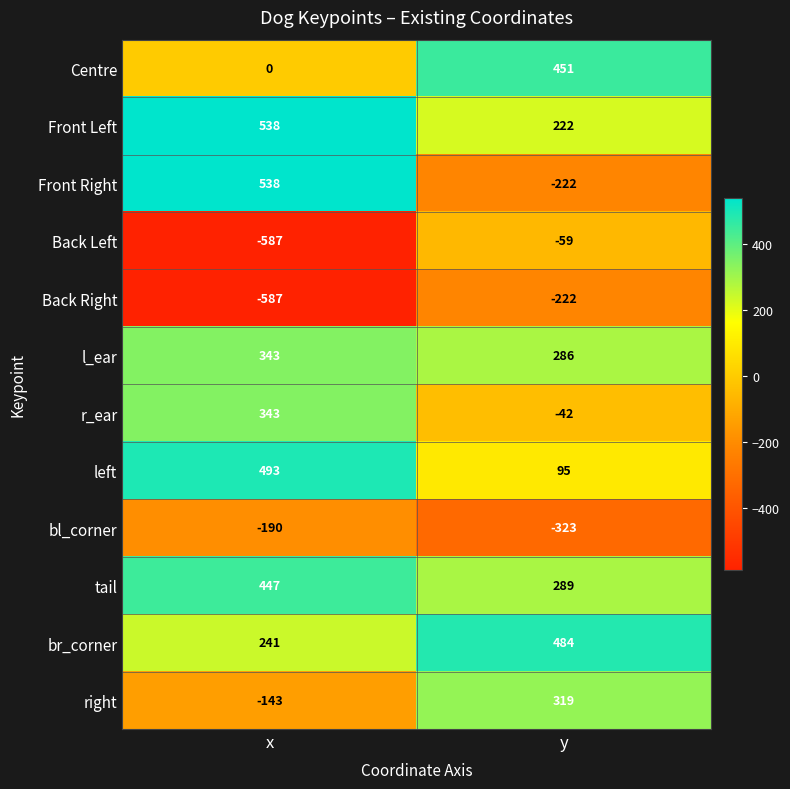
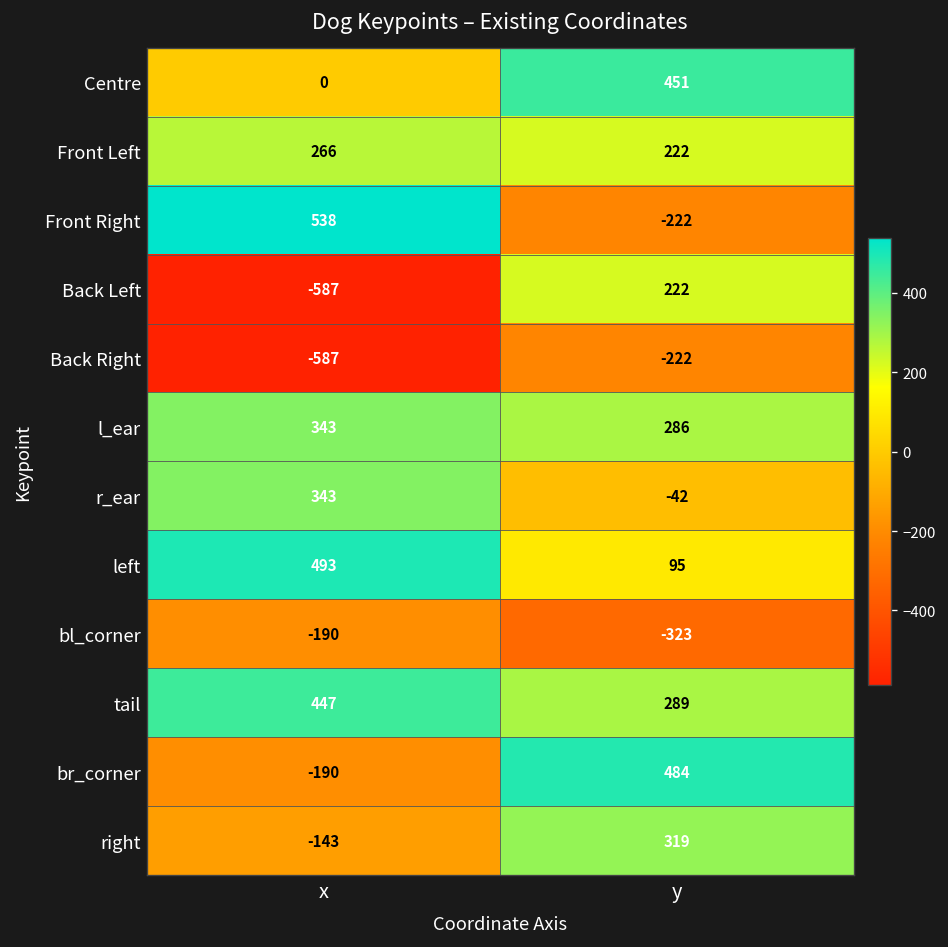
  {
    "Centre": {
      "x": 0,
      "y": 451
    },
    "Front Left": {
-     "x": 538,
+     "x": 266,
      "y": 222
    },
    "Front Right": {
      "x": 538,
      "y": -222
    },
    "Back Left": {
      "x": -587,
-     "y": -59
+     "y": 222
    },
    "Back Right": {
      "x": -587,
      "y": -222
    },
    "l_ear": {
      "x": 343,
      "y": 286
    },
    "r_ear": {
      "x": 343,
      "y": -42
    },
    "left": {
      "x": 493,
      "y": 95
    },
    "bl_corner": {
      "x": -190,
      "y": -323
    },
    "tail": {
      "x": 447,
      "y": 289
    },
    "br_corner": {
-     "x": 241,
+     "x": -190,
      "y": 484
    },
    "right": {
      "x": -143,
      "y": 319
    }
  }
